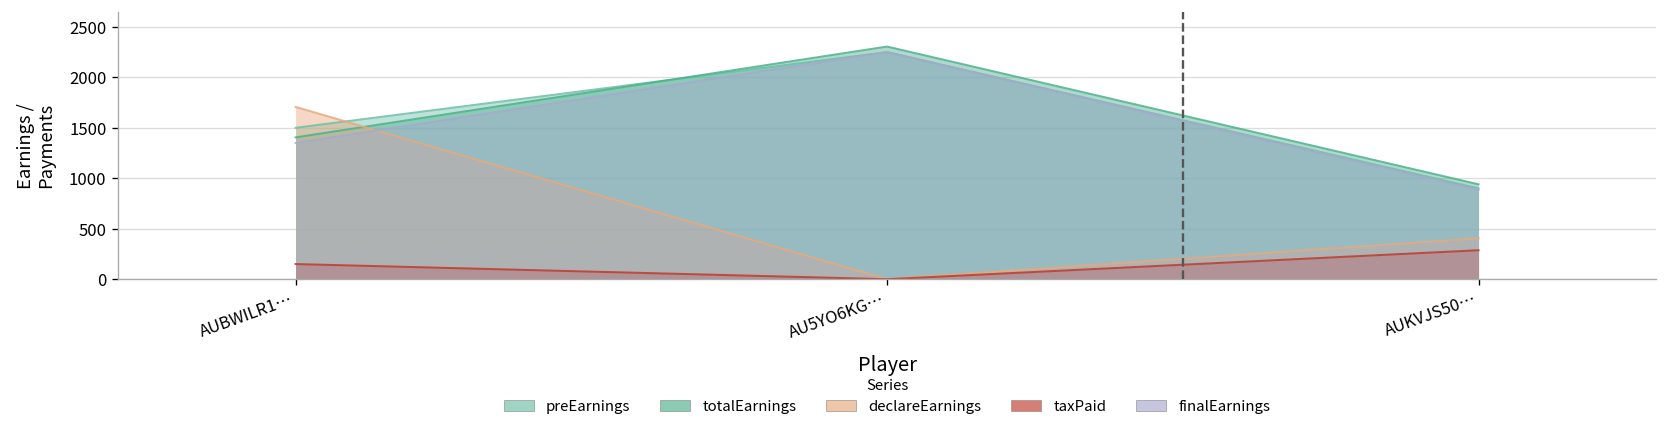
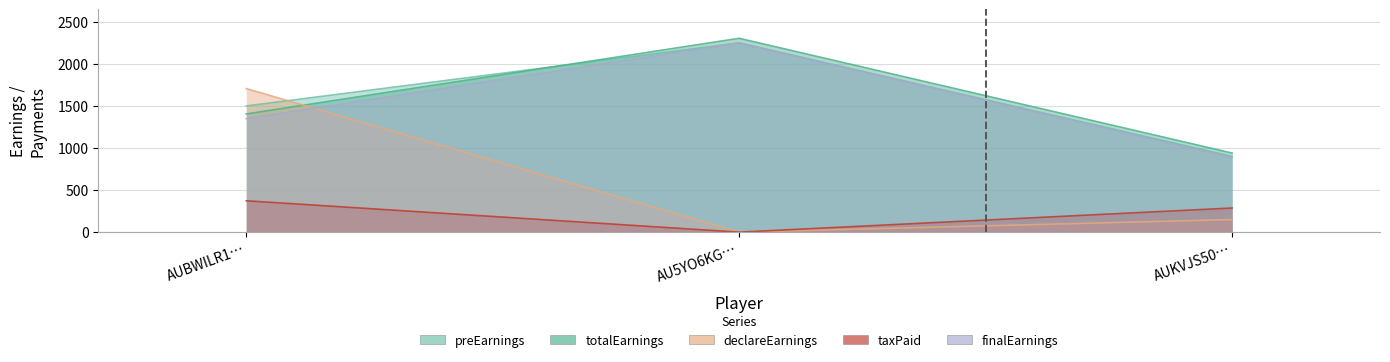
  {
    "declareEarnings": {
      "AUBWILR1…": 1700,
-     "AUKVJS50…": 400
+     "AUKVJS50…": 200
    },
    "taxPaid": {
-     "AUBWILR1…": 200,
+     "AUBWILR1…": 400,
      "AUKVJS50…": 300
    }
  }
